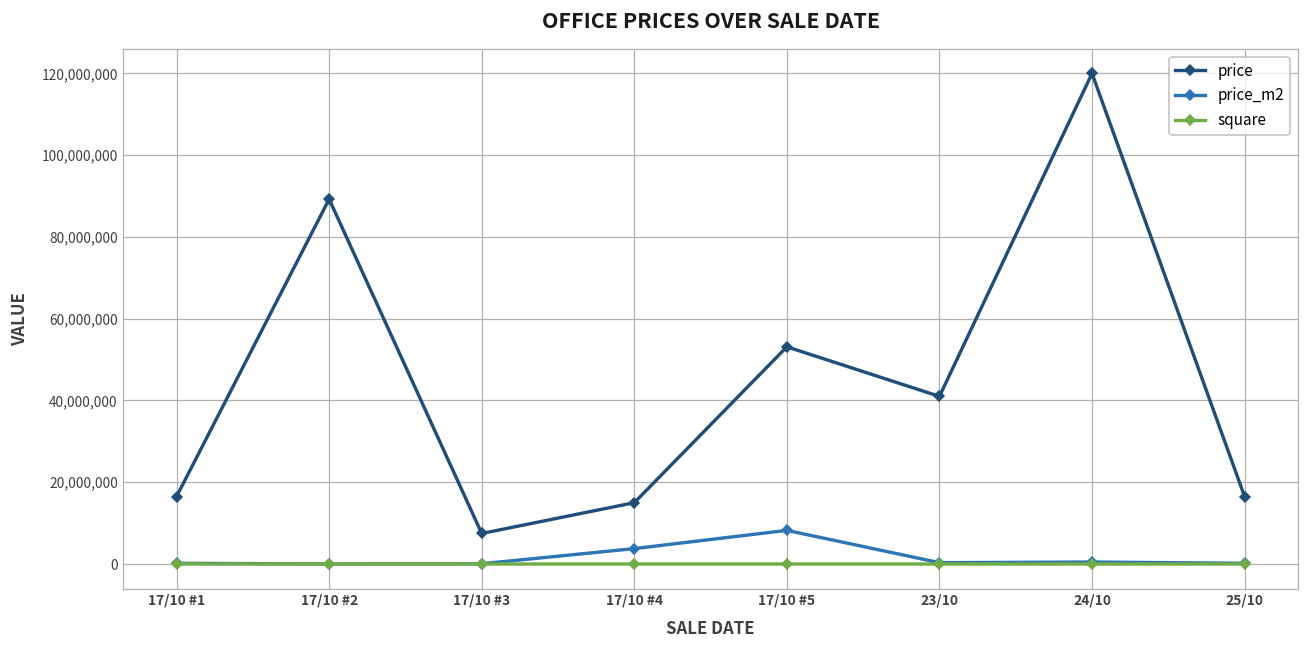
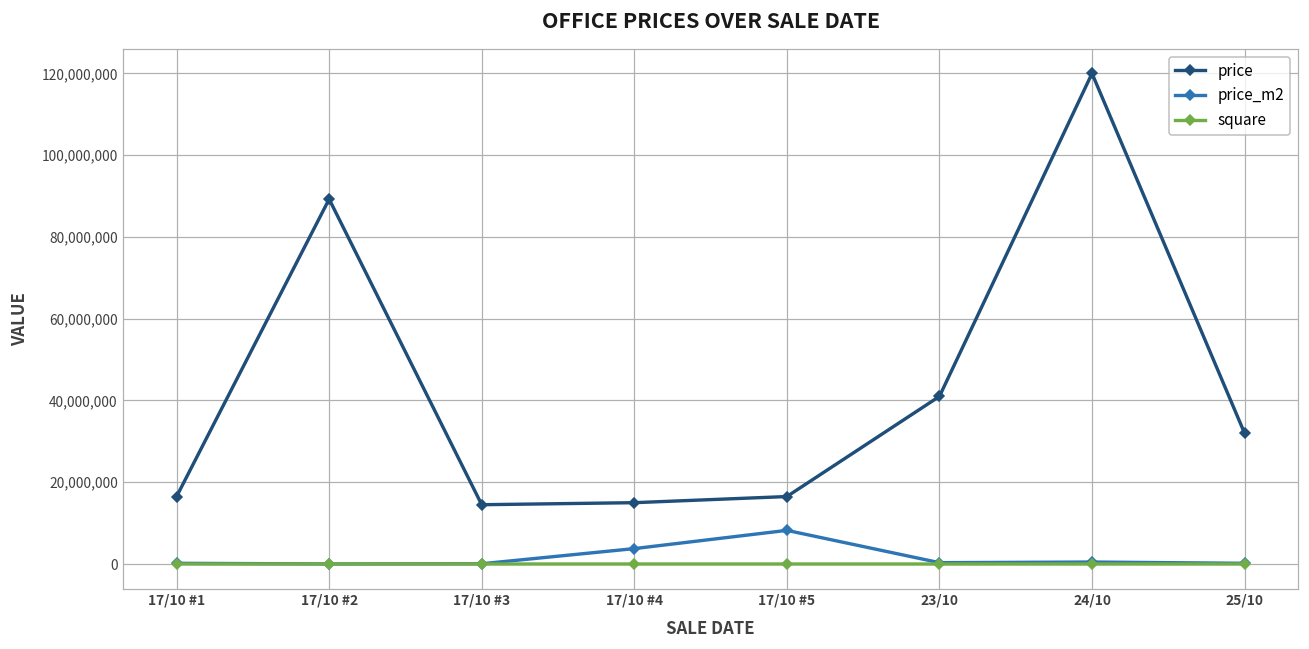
  {
    "price": {
      "17/10 #1": "17,000,000",
      "17/10 #2": "89,000,000",
-     "17/10 #3": "7,000,000",
+     "17/10 #3": "15,000,000",
      "17/10 #4": "15,000,000",
-     "17/10 #5": "53,000,000",
+     "17/10 #5": "17,000,000",
      "23/10": "41,000,000",
      "24/10": "120,000,000",
-     "25/10": "17,000,000"
+     "25/10": "32,000,000"
    },
    "price_m2": {
      "17/10 #4": "4,000,000",
      "17/10 #5": "8,000,000"
    },
    "square": {
      "17/10 #4": "0",
      "17/10 #5": "0"
    }
  }
